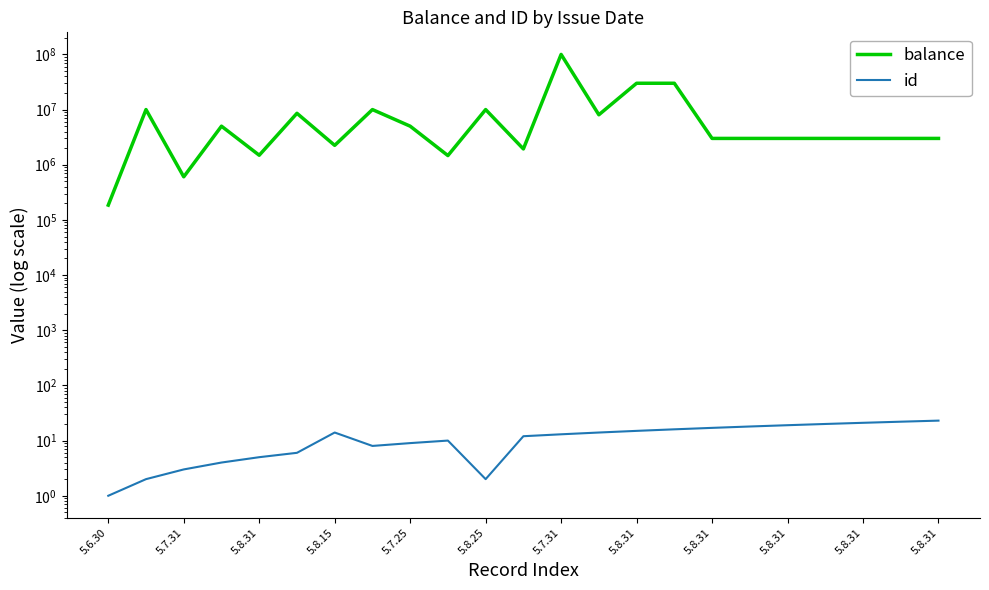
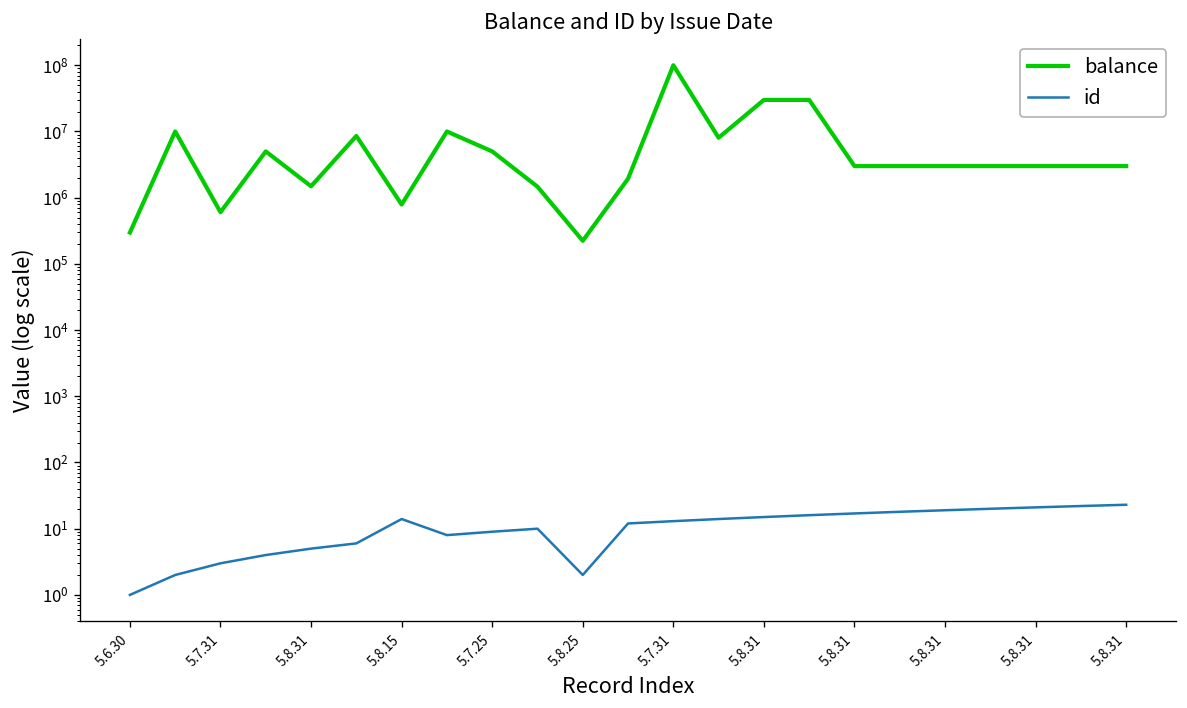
  {
    "balance": {
-     "5.6.30": 190000,
-     "5.8.15": 2200000,
+     "5.6.30": 300000,
+     "5.8.15": 800000,
      "5.7.25": 5000000,
-     "5.8.25": 10000000
+     "5.8.25": 220000
    },
    "id": {
      "5.6.30": 1,
      "5.8.15": 14,
      "5.7.25": 9,
      "5.8.25": 2
    }
  }
